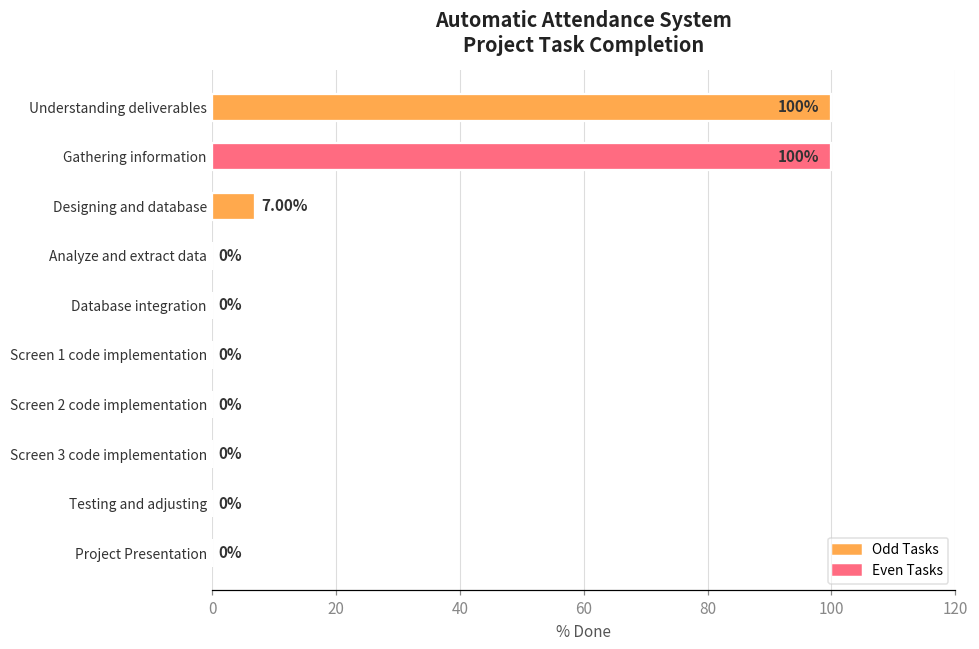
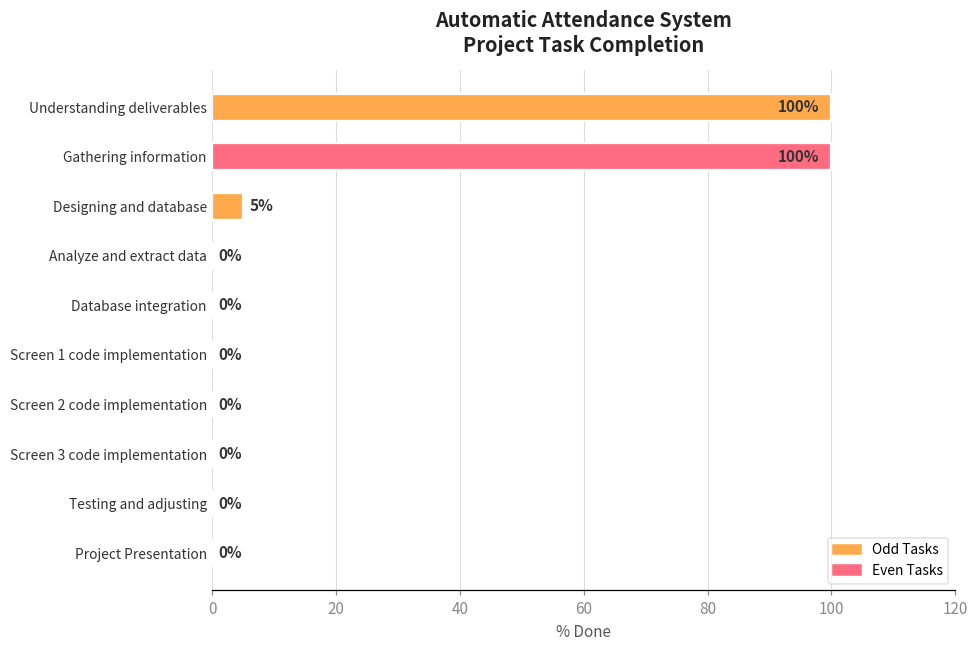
  {
    "Understanding deliverables": "100%",
    "Gathering information": "100%",
-   "Designing and database": "7.00%",
+   "Designing and database": "5%",
    "Analyze and extract data": "0%",
    "Database integration": "0%",
    "Screen 1 code implementation": "0%",
    "Screen 2 code implementation": "0%",
    "Screen 3 code implementation": "0%",
    "Testing and adjusting": "0%",
    "Project Presentation": "0%"
  }
